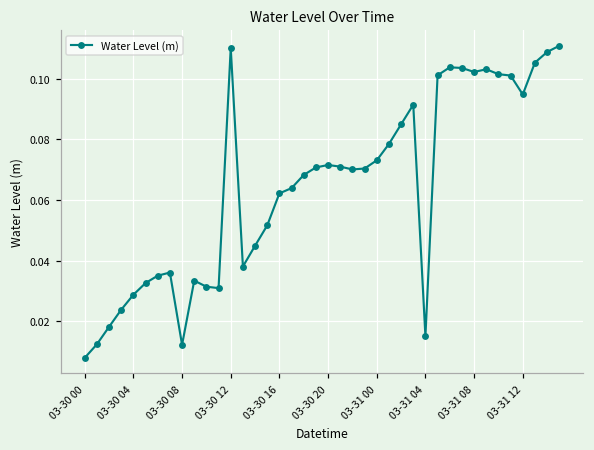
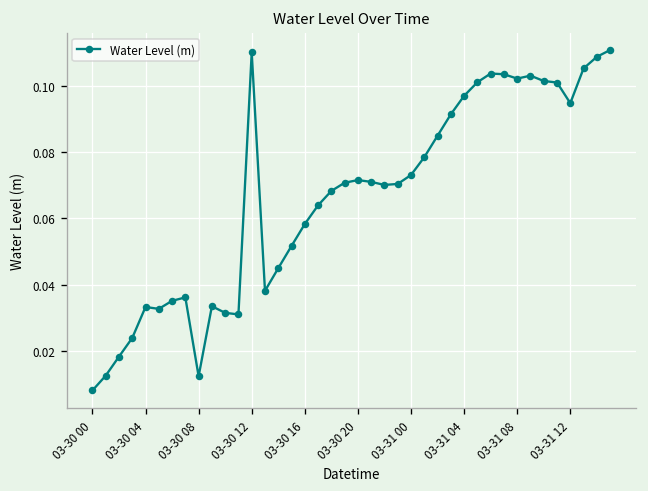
  {
    "03-30 00": 0.008,
-   "03-30 04": 0.029,
+   "03-30 04": 0.033,
    "03-30 08": 0.012,
    "03-30 12": 0.110,
-   "03-30 16": 0.062,
+   "03-30 16": 0.058,
    "03-30 20": 0.072,
    "03-31 00": 0.073,
-   "03-31 04": 0.015,
+   "03-31 04": 0.097,
    "03-31 08": 0.102,
    "03-31 12": 0.095
  }
